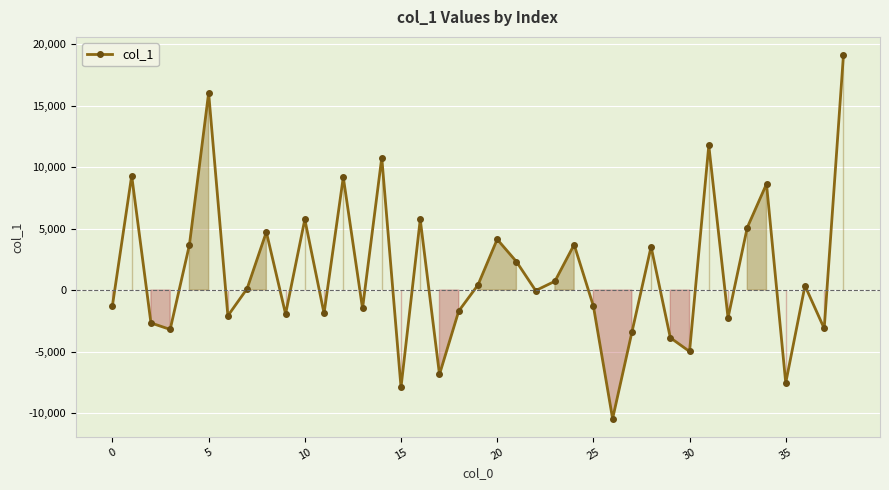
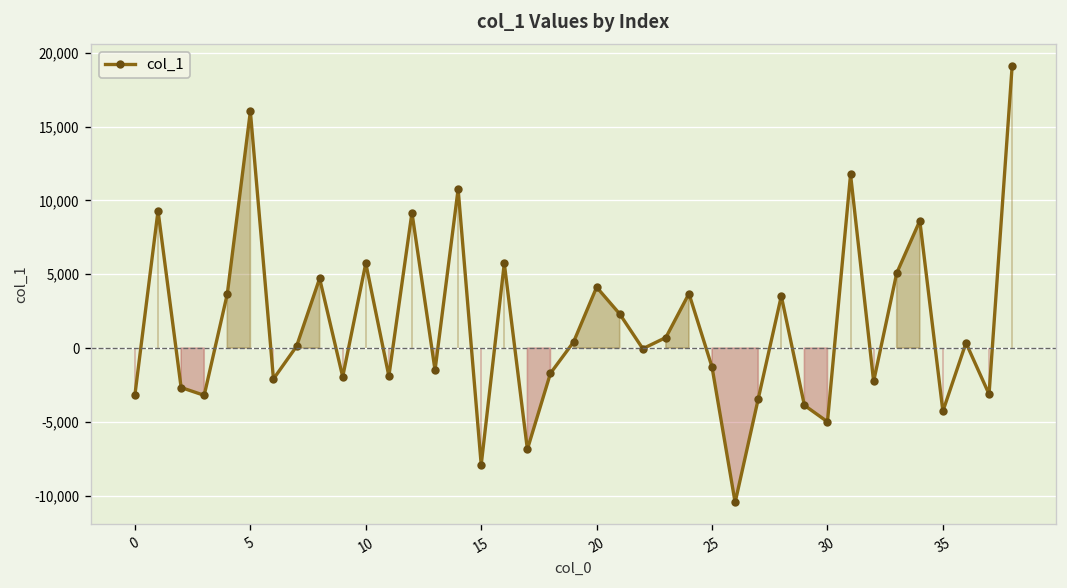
  {
-   "0": "-1,300",
+   "0": "-3,200",
    "5": "16,000",
    "10": "5,700",
    "15": "-7,900",
    "20": "4,100",
    "25": "-1,300",
    "30": "-5,000",
-   "35": "-7,500"
+   "35": "-4,300"
  }
